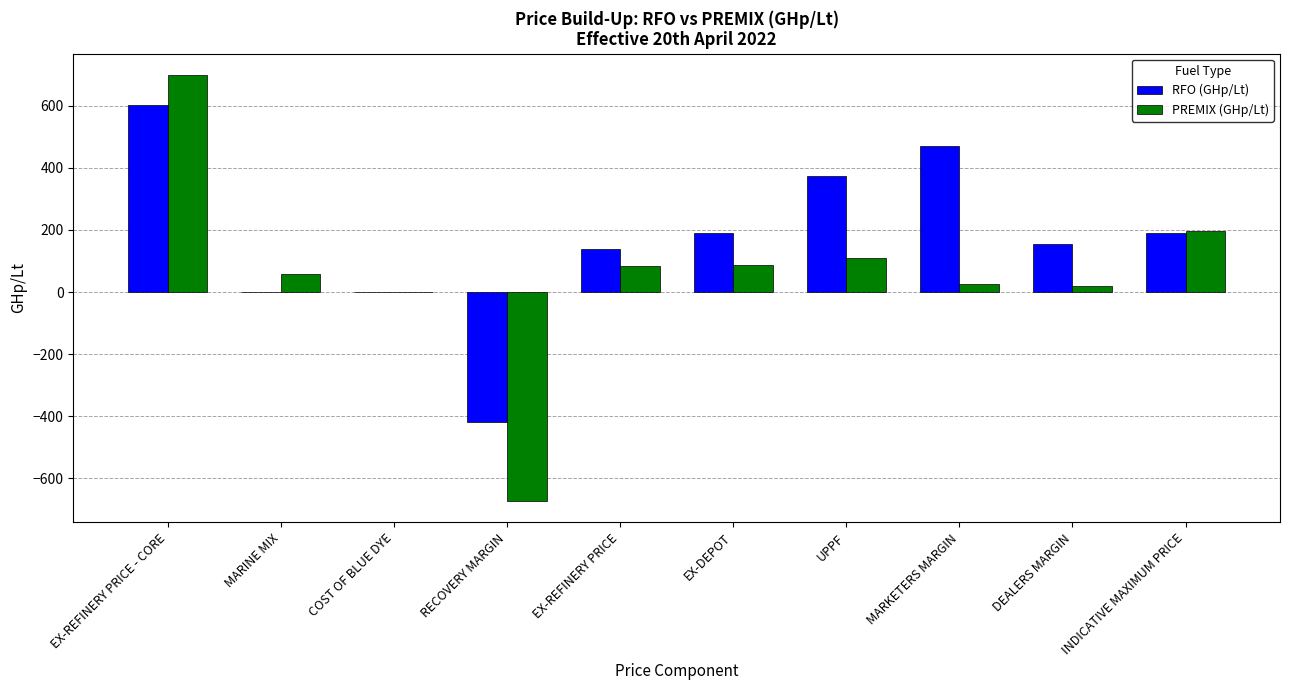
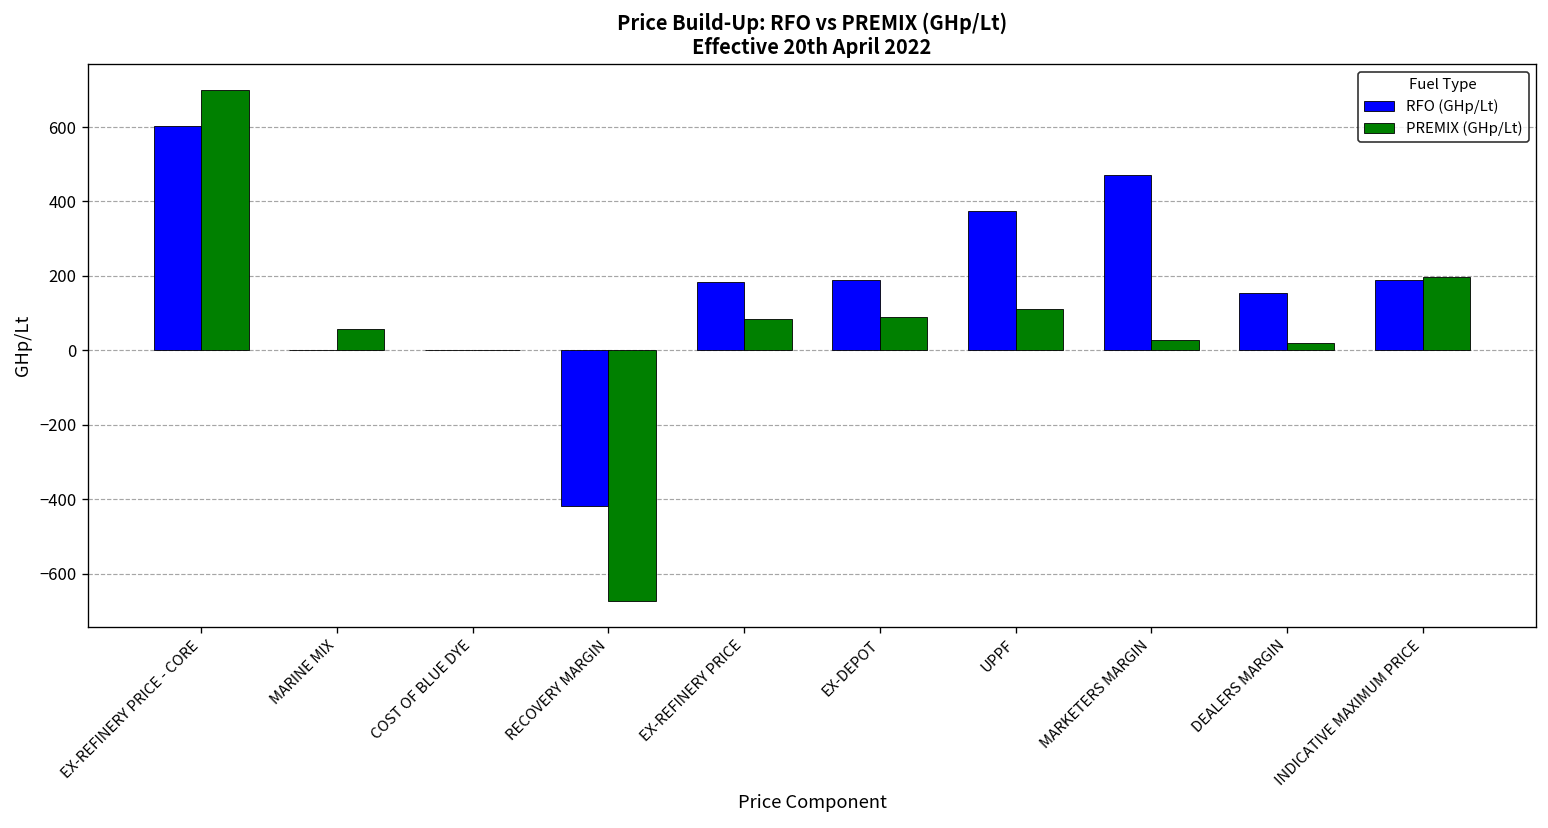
  {
    "RFO (GHp/Lt)": {
      "EX-REFINERY PRICE - CORE": 600,
      "MARINE MIX": 0,
      "COST OF BLUE DYE": 0,
      "RECOVERY MARGIN": -420,
-     "EX-REFINERY PRICE": 140,
+     "EX-REFINERY PRICE": 180,
      "EX-DEPOT": 190,
      "UPPF": 380,
      "MARKETERS MARGIN": 470,
      "DEALERS MARGIN": 160,
      "INDICATIVE MAXIMUM PRICE": 190
    },
    "PREMIX (GHp/Lt)": {
      "EX-REFINERY PRICE - CORE": 700,
      "MARINE MIX": 60,
      "RECOVERY MARGIN": -670,
      "EX-REFINERY PRICE": 80,
      "EX-DEPOT": 90,
      "UPPF": 110,
      "MARKETERS MARGIN": 30,
      "DEALERS MARGIN": 20,
      "INDICATIVE MAXIMUM PRICE": 200
    }
  }
